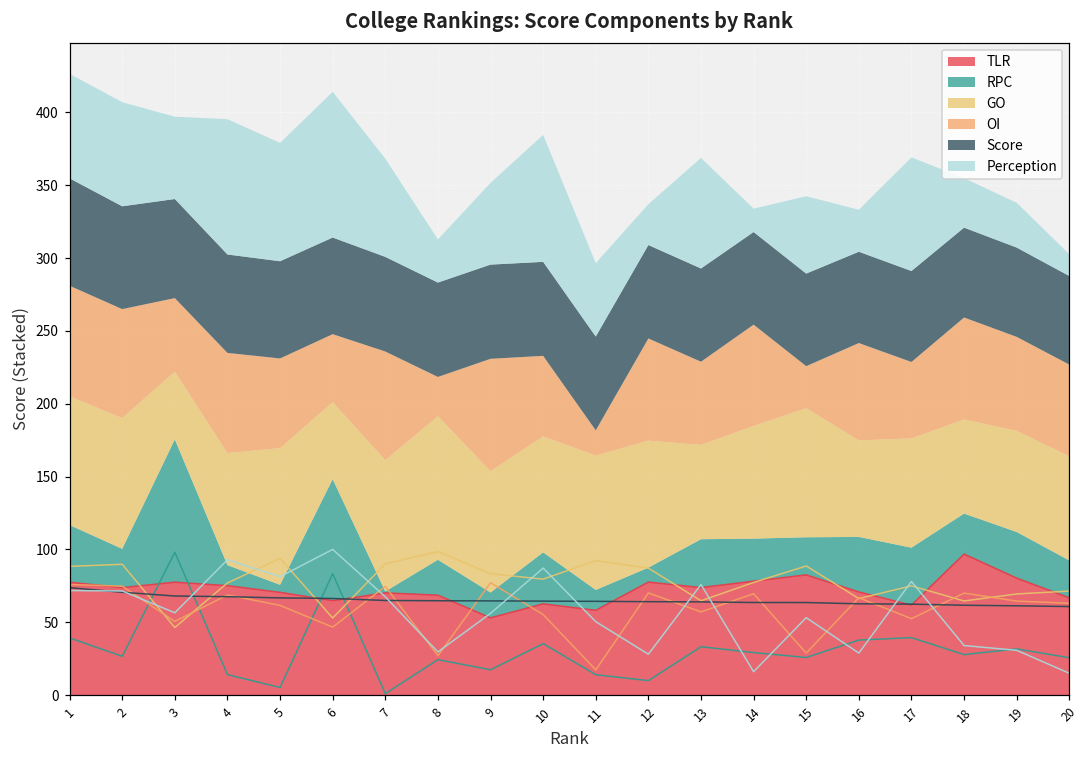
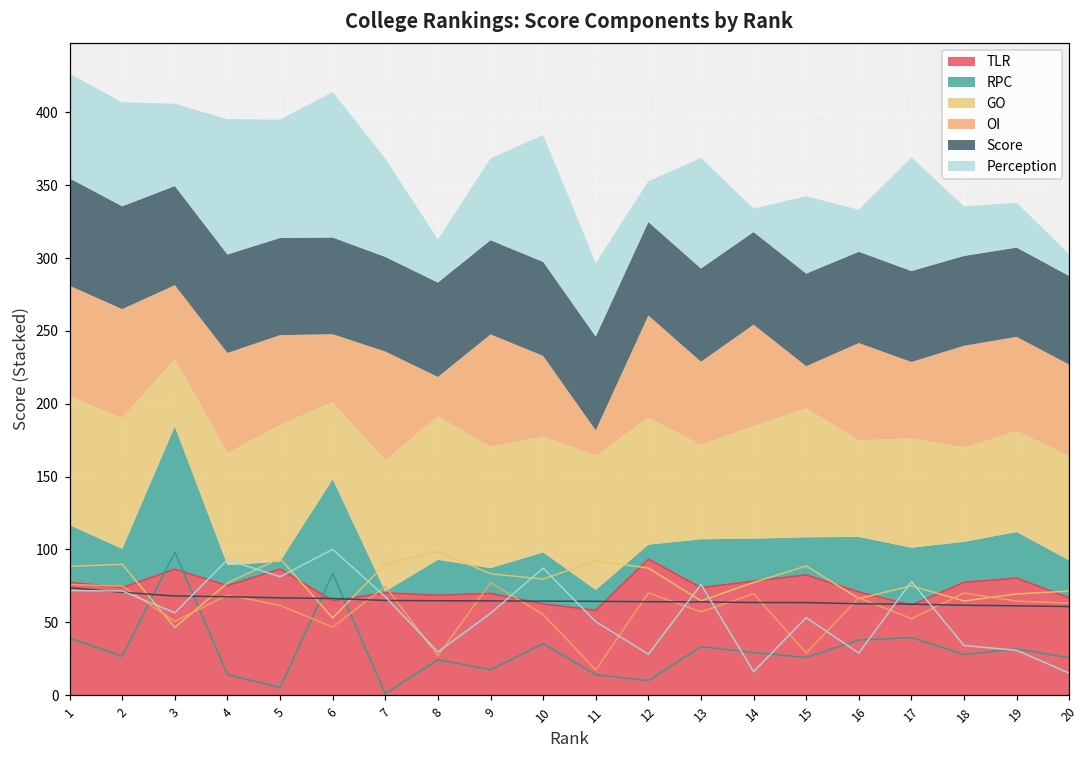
  {
    "TLR": {
-     "3": 77,
-     "5": 71,
+     "3": 86,
+     "5": 87,
      "8": 69,
-     "9": 53,
+     "9": 70,
      "11": 58,
-     "12": 78,
+     "12": 93,
      "13": 74,
      "15": 83,
      "16": 71,
-     "18": 97,
+     "18": 77,
      "19": 80,
      "20": 67
    }
  }
